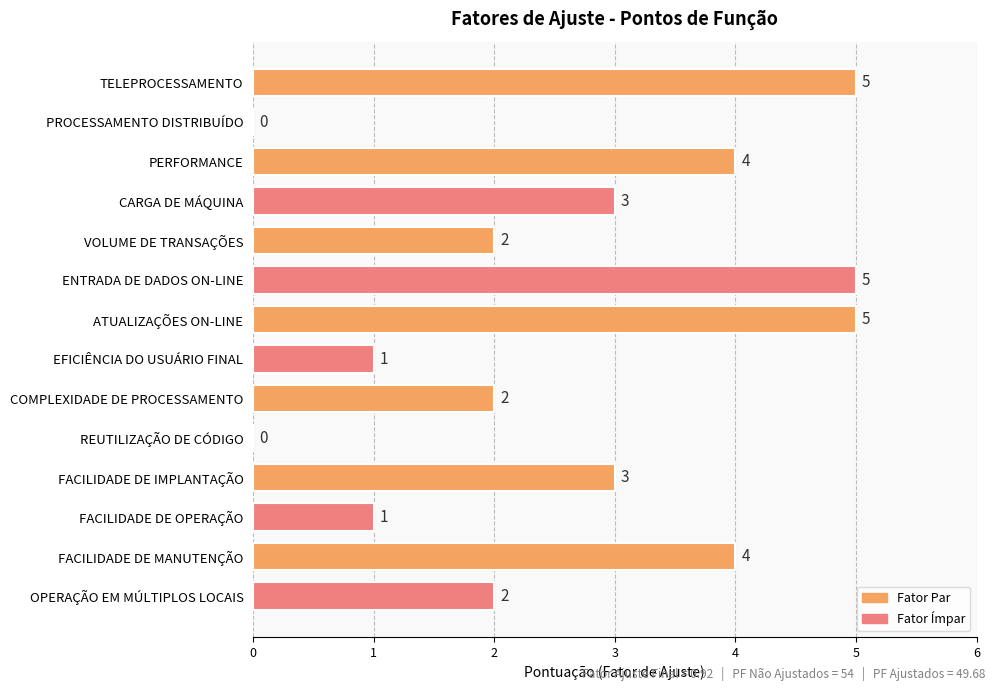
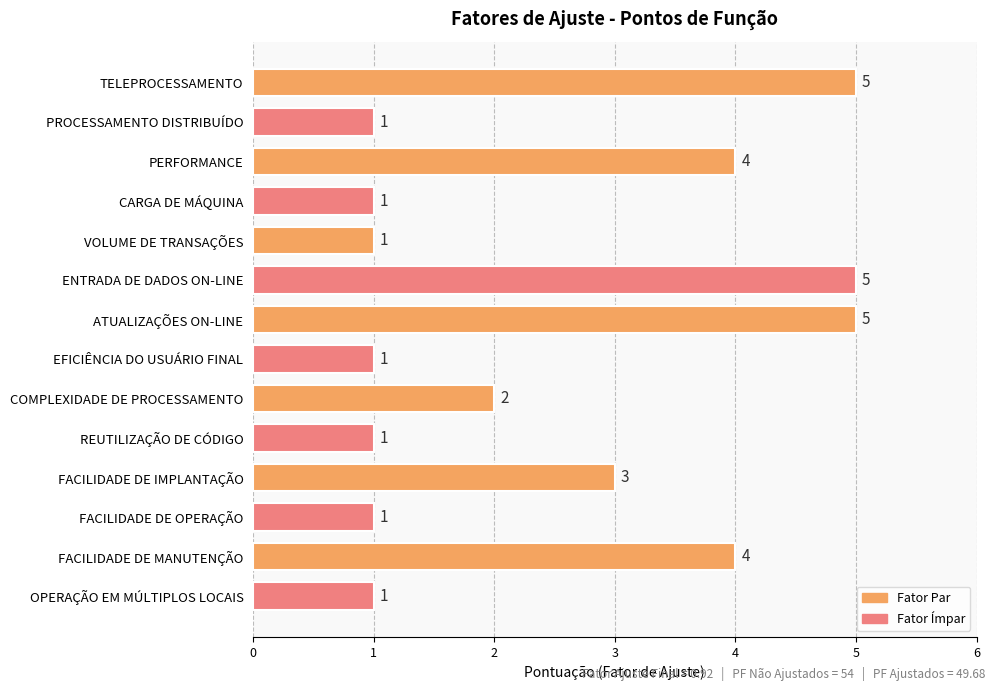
  {
    "TELEPROCESSAMENTO": 5,
-   "PROCESSAMENTO DISTRIBUÍDO": 0,
+   "PROCESSAMENTO DISTRIBUÍDO": 1,
    "PERFORMANCE": 4,
-   "CARGA DE MÁQUINA": 3,
-   "VOLUME DE TRANSAÇÕES": 2,
+   "CARGA DE MÁQUINA": 1,
+   "VOLUME DE TRANSAÇÕES": 1,
    "ENTRADA DE DADOS ON-LINE": 5,
    "ATUALIZAÇÕES ON-LINE": 5,
    "EFICIÊNCIA DO USUÁRIO FINAL": 1,
    "COMPLEXIDADE DE PROCESSAMENTO": 2,
-   "REUTILIZAÇÃO DE CÓDIGO": 0,
+   "REUTILIZAÇÃO DE CÓDIGO": 1,
    "FACILIDADE DE IMPLANTAÇÃO": 3,
    "FACILIDADE DE OPERAÇÃO": 1,
    "FACILIDADE DE MANUTENÇÃO": 4,
-   "OPERAÇÃO EM MÚLTIPLOS LOCAIS": 2
+   "OPERAÇÃO EM MÚLTIPLOS LOCAIS": 1
  }
